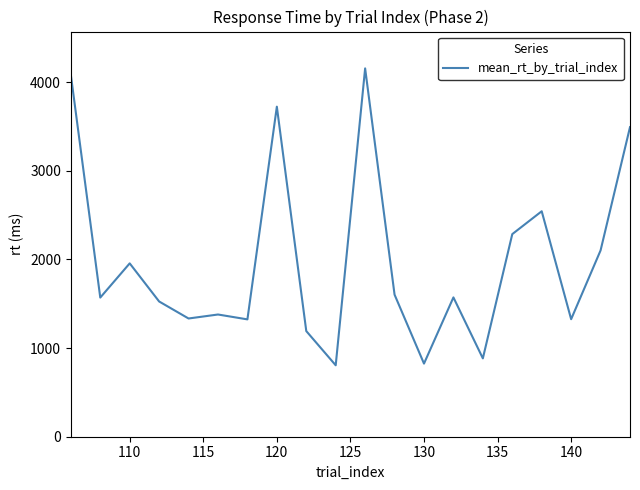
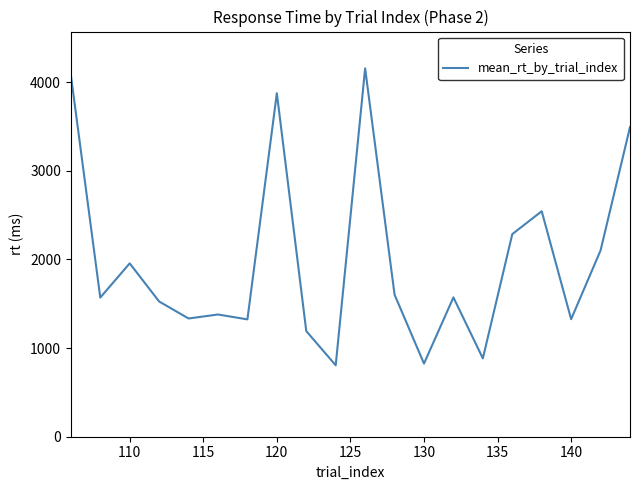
  {
    "110": 2000,
-   "120": 3700,
+   "120": 3900,
    "130": 800,
    "140": 1300
  }
